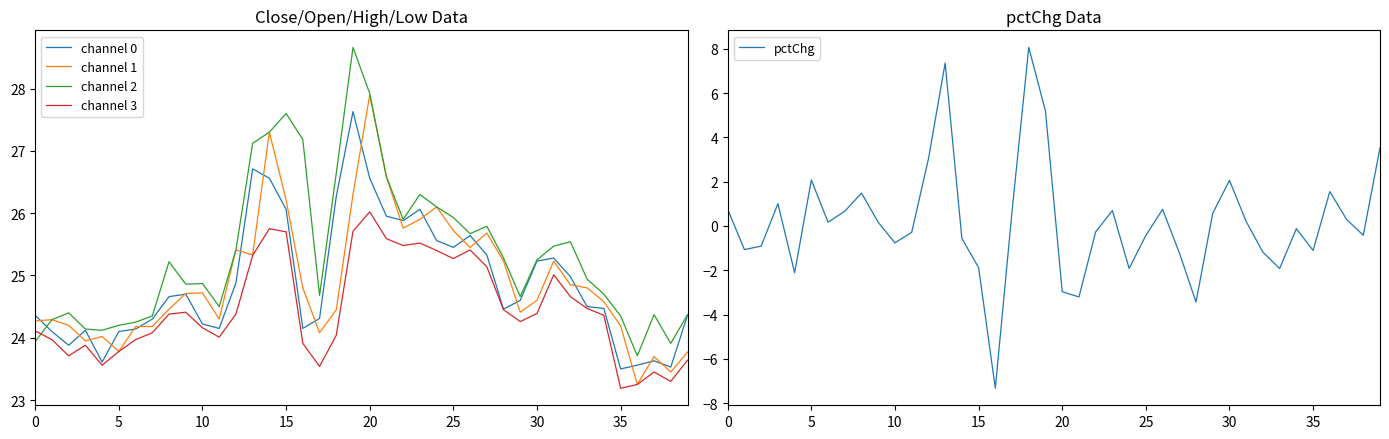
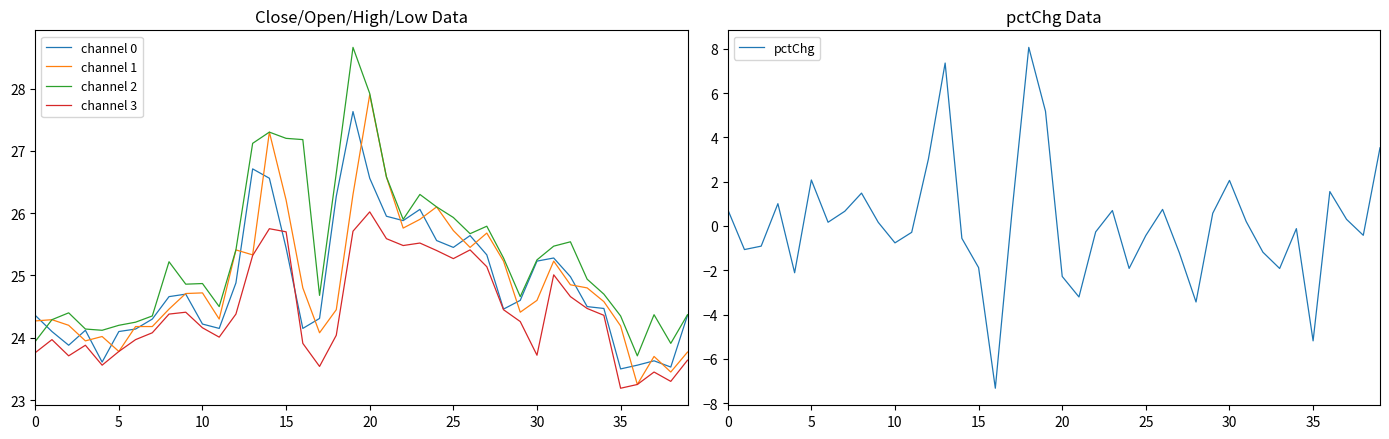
  {
    "Close/Open/High/Low Data": {
      "channel 0": {
        "0": 24.4,
        "5": 24.1,
        "10": 24.2,
-       "15": 26.1,
+       "15": 25.4,
        "20": 26.6,
        "25": 25.5,
        "35": 23.5
      },
      "channel 1": {
        "0": 24.3,
        "10": 24.7,
        "15": 26.2,
        "25": 25.7,
        "30": 24.6,
        "35": 24.2
      },
      "channel 2": {
        "0": 23.9,
        "5": 24.2,
        "10": 24.9,
-       "15": 27.6,
+       "15": 27.2,
        "25": 25.9,
        "35": 24.4
      },
      "channel 3": {
-       "0": 24.1,
+       "0": 23.8,
        "10": 24.2,
        "15": 25.7,
        "20": 26.0,
        "25": 25.3,
-       "30": 24.4,
+       "30": 23.7,
        "35": 23.2
      }
    },
    "pctChg Data": {
      "0": 0.7,
      "5": 2.1,
      "10": -0.8,
      "15": -1.9,
-     "20": -3.0,
+     "20": -2.3,
      "25": -0.4,
      "30": 2.1,
-     "35": -1.1
+     "35": -5.2
    }
  }
